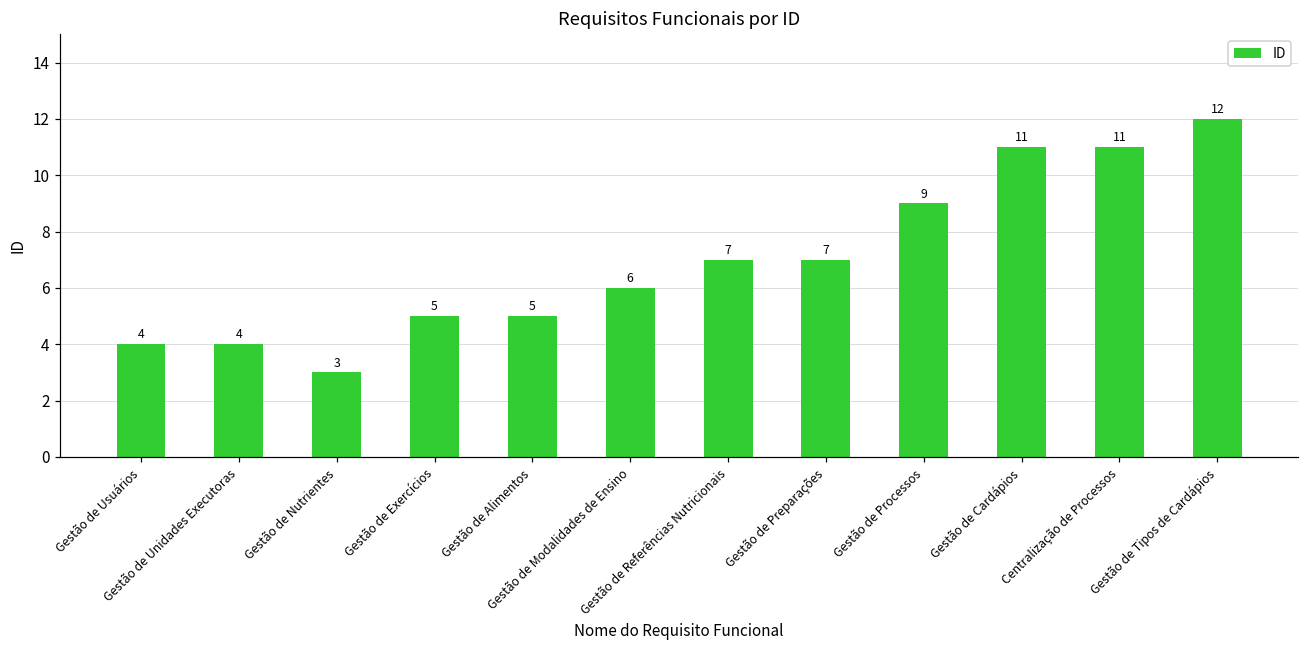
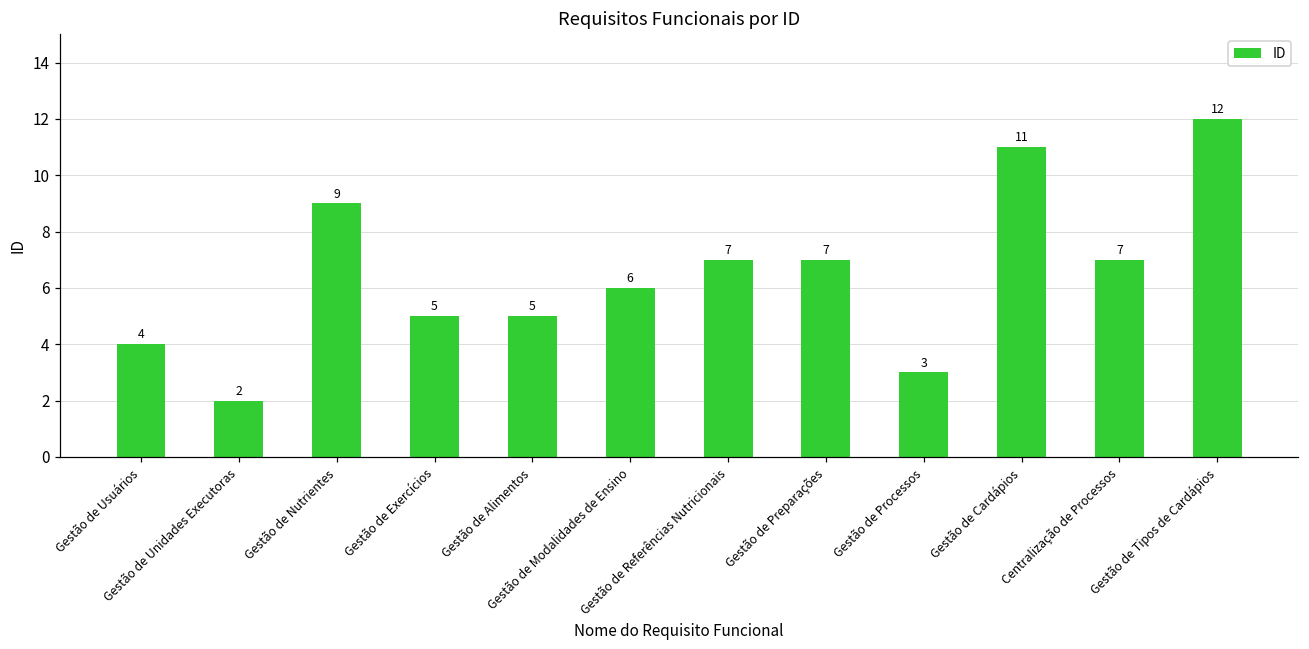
  {
    "Gestão de Usuários": 4,
-   "Gestão de Unidades Executoras": 4,
-   "Gestão de Nutrientes": 3,
+   "Gestão de Unidades Executoras": 2,
+   "Gestão de Nutrientes": 9,
    "Gestão de Exercícios": 5,
    "Gestão de Alimentos": 5,
    "Gestão de Modalidades de Ensino": 6,
    "Gestão de Referências Nutricionais": 7,
    "Gestão de Preparações": 7,
-   "Gestão de Processos": 9,
+   "Gestão de Processos": 3,
    "Gestão de Cardápios": 11,
-   "Centralização de Processos": 11,
+   "Centralização de Processos": 7,
    "Gestão de Tipos de Cardápios": 12
  }
